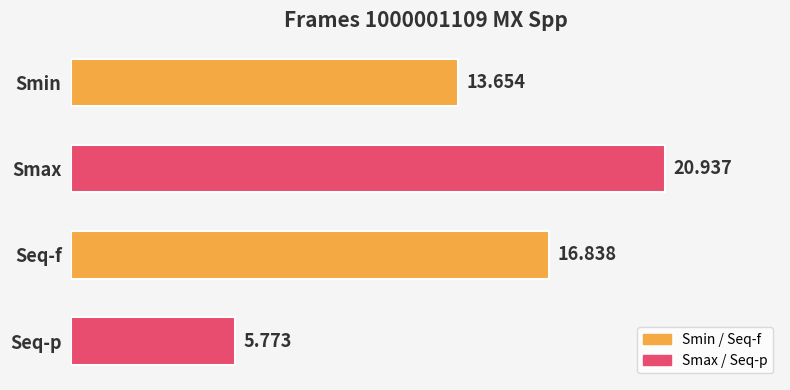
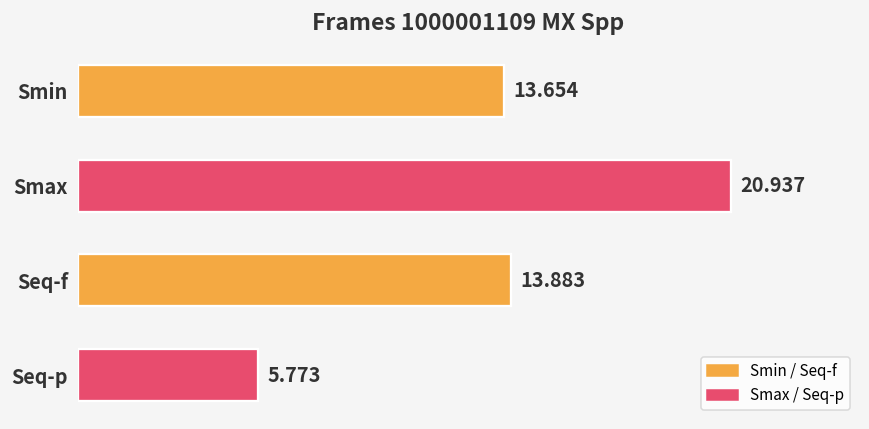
  {
    "Smin": 13.654,
    "Smax": 20.937,
-   "Seq-f": 16.838,
+   "Seq-f": 13.883,
    "Seq-p": 5.773
  }
